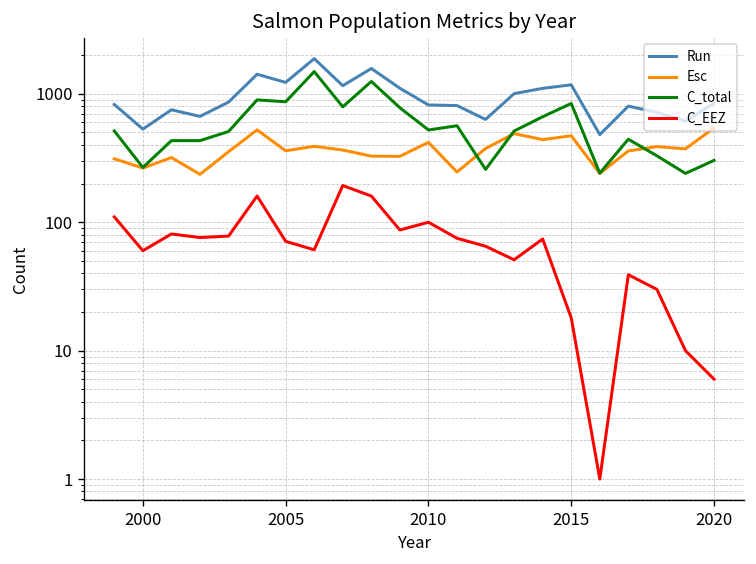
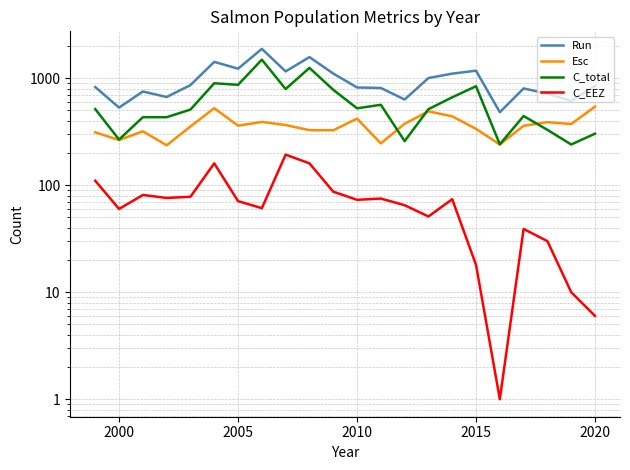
  {
    "Run": {
      "2000": 500,
      "2005": 1200,
      "2010": 800,
      "2015": 1200
    },
    "Esc": {
      "2005": 360,
      "2010": 420,
-     "2015": 500,
+     "2015": 340,
      "2020": 500
    },
    "C_total": {
      "2005": 900,
      "2010": 500,
      "2015": 800,
      "2020": 300
    },
    "C_EEZ": {
      "2000": 60,
      "2005": 70,
-     "2010": 100,
+     "2010": 70,
      "2015": 18,
      "2020": 6
    }
  }
